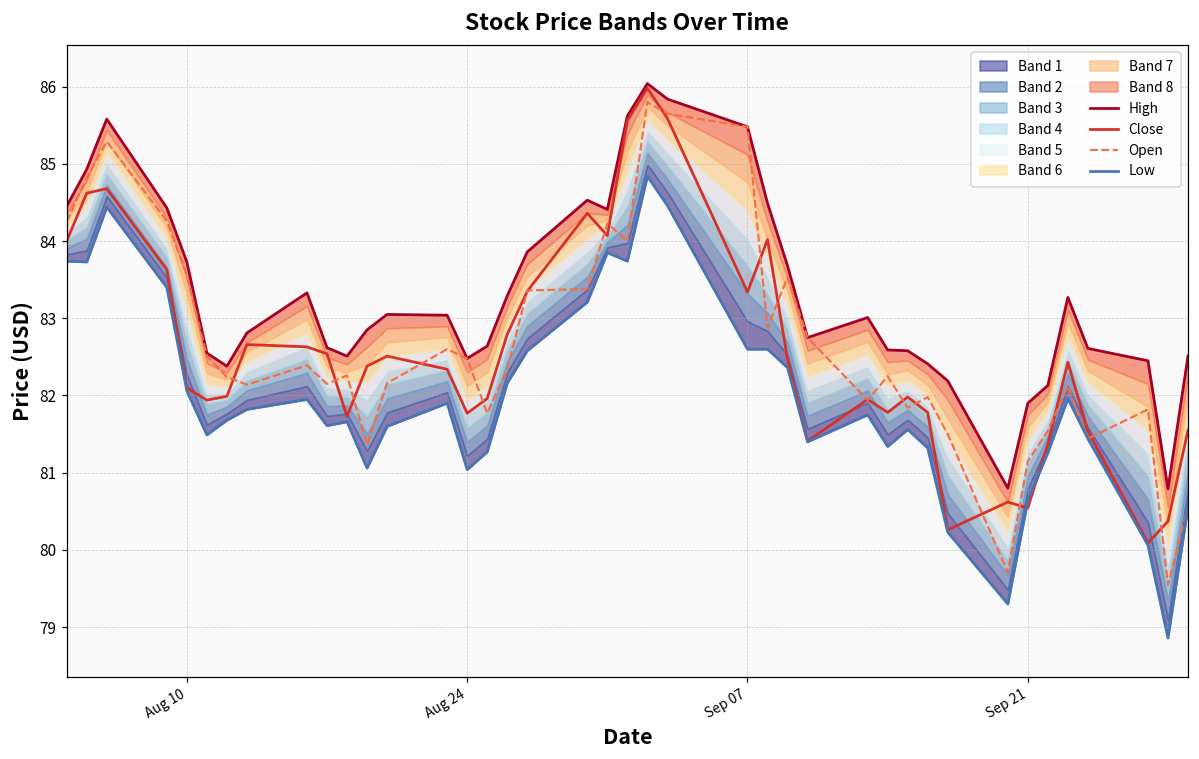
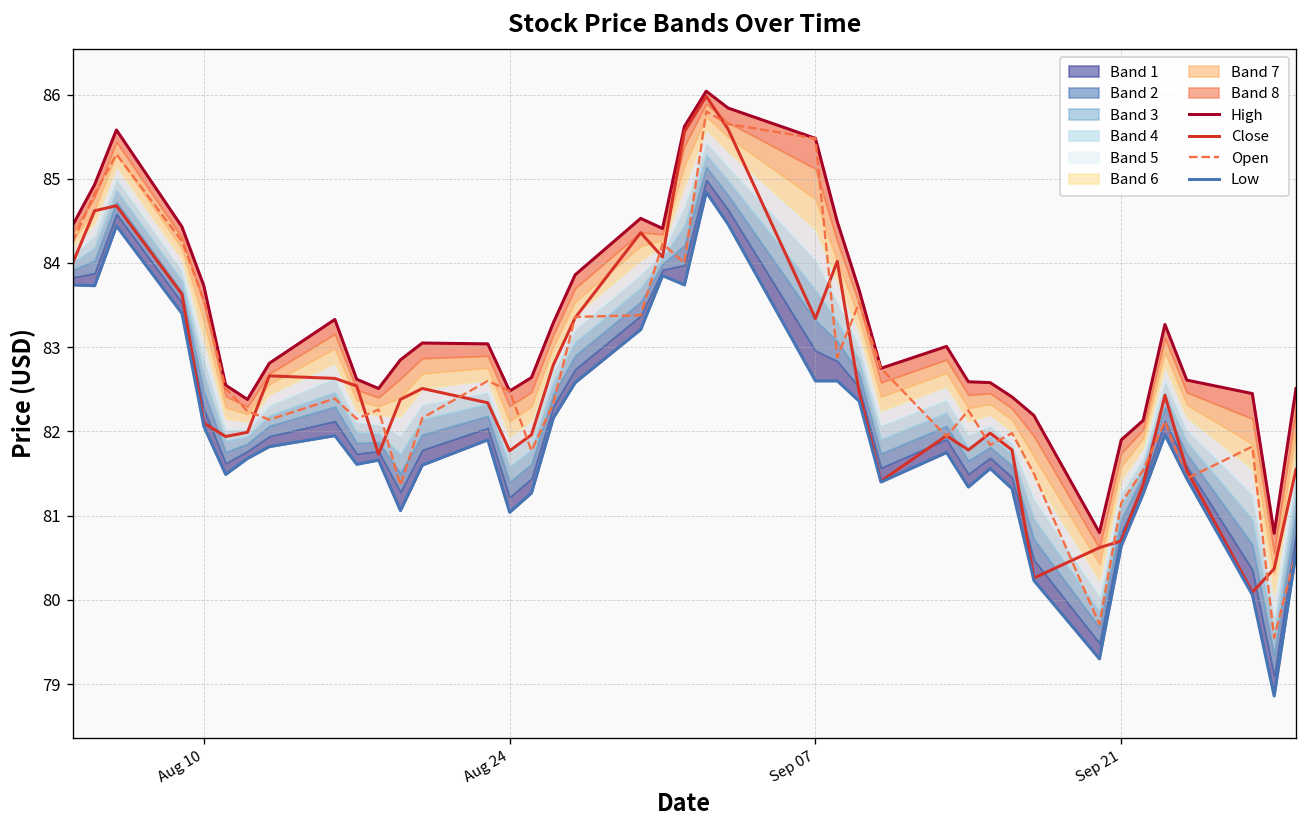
  {
    "Close": {
      "Aug 10": 82.1,
-     "Sep 21": 80.5
+     "Sep 21": 80.7
    },
    "Band 3": {
      "Aug 10": 0.2,
      "Aug 24": 0.2,
      "Sep 07": 0.4,
      "Sep 21": 0.2
    }
  }
